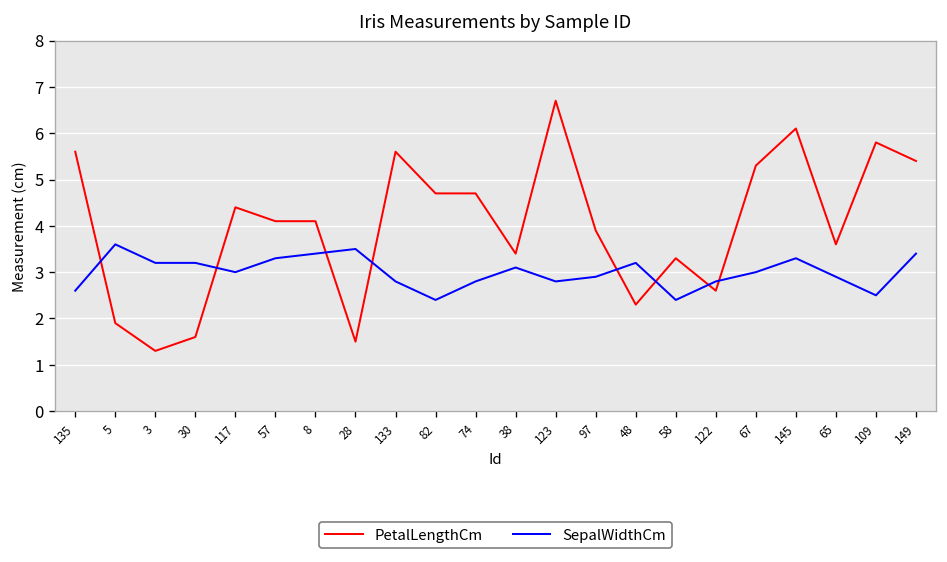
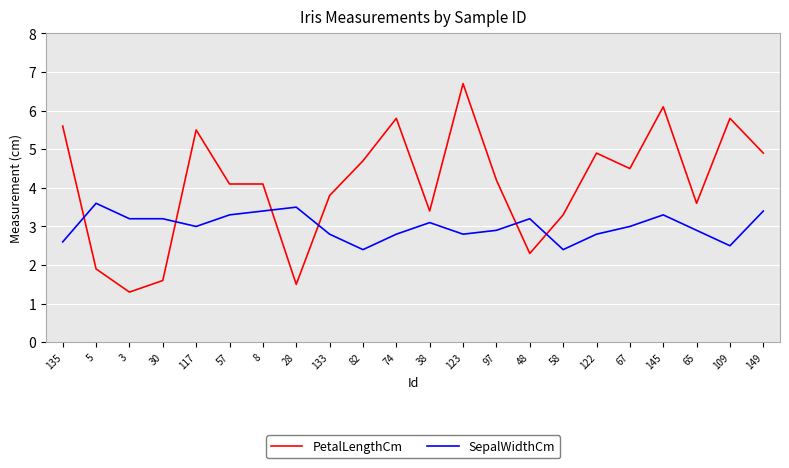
  {
    "PetalLengthCm": {
      "135": 5.6,
      "5": 1.9,
      "3": 1.3,
      "30": 1.6,
-     "117": 4.4,
+     "117": 5.5,
      "57": 4.1,
      "8": 4.1,
      "28": 1.5,
-     "133": 5.6,
+     "133": 3.8,
      "82": 4.7,
-     "74": 4.7,
+     "74": 5.8,
      "38": 3.4,
      "123": 6.7,
-     "97": 3.9,
+     "97": 4.2,
      "48": 2.3,
      "58": 3.3,
-     "122": 2.6,
-     "67": 5.3,
+     "122": 4.9,
+     "67": 4.5,
      "145": 6.1,
      "65": 3.6,
      "109": 5.8,
-     "149": 5.4
+     "149": 4.9
    },
    "SepalWidthCm": {
      "135": 2.6,
      "5": 3.6,
      "3": 3.2,
      "30": 3.2,
      "117": 3.0,
      "57": 3.3,
      "8": 3.4,
      "28": 3.5,
      "133": 2.8,
      "82": 2.4,
      "74": 2.8,
      "38": 3.1,
      "123": 2.8,
      "97": 2.9,
      "48": 3.2,
      "58": 2.4,
      "122": 2.8,
      "67": 3.0,
      "145": 3.3,
      "65": 2.9,
      "109": 2.5,
      "149": 3.4
    }
  }
